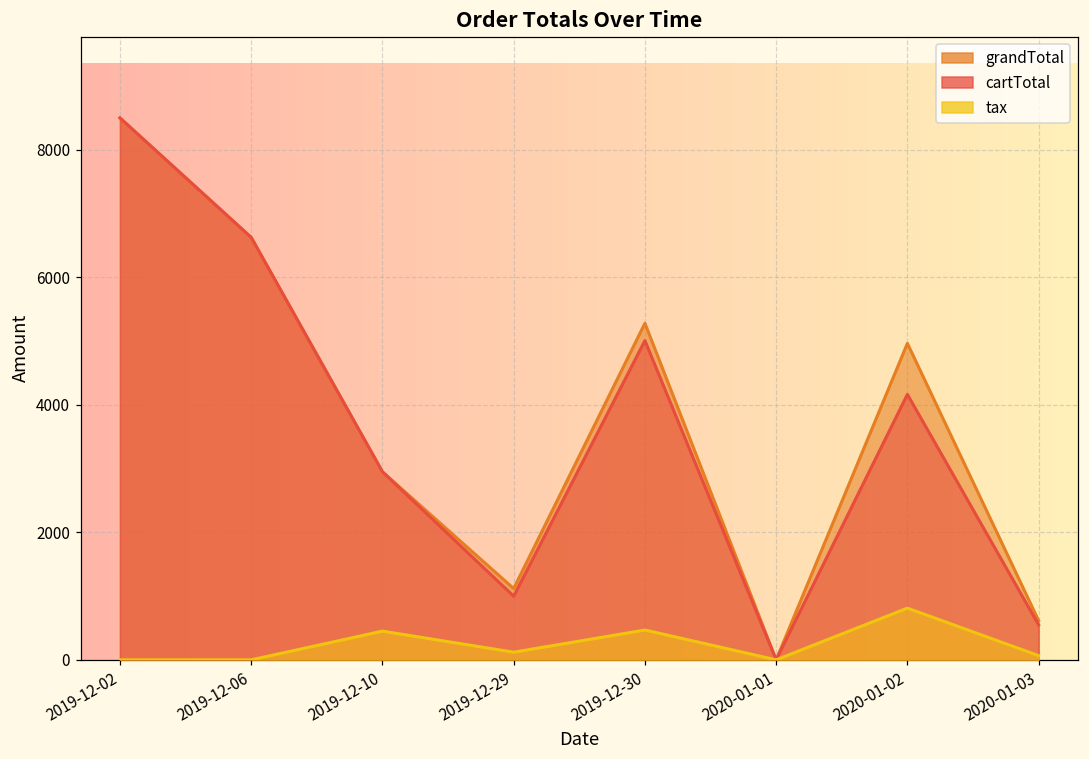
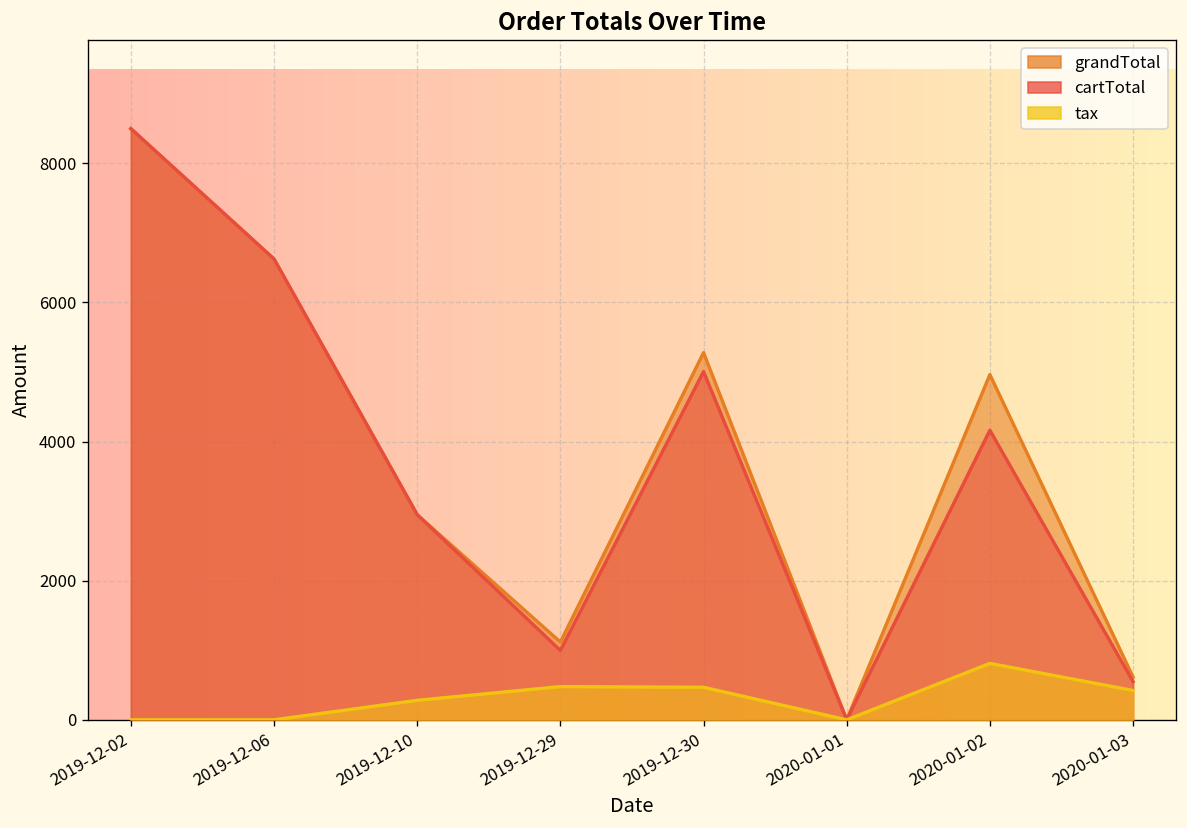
  {
    "tax": {
      "2019-12-02": 0,
      "2019-12-06": 0,
-     "2019-12-10": 400,
-     "2019-12-29": 100,
+     "2019-12-10": 300,
+     "2019-12-29": 500,
      "2019-12-30": 500,
      "2020-01-02": 800,
-     "2020-01-03": 100
+     "2020-01-03": 400
    }
  }
